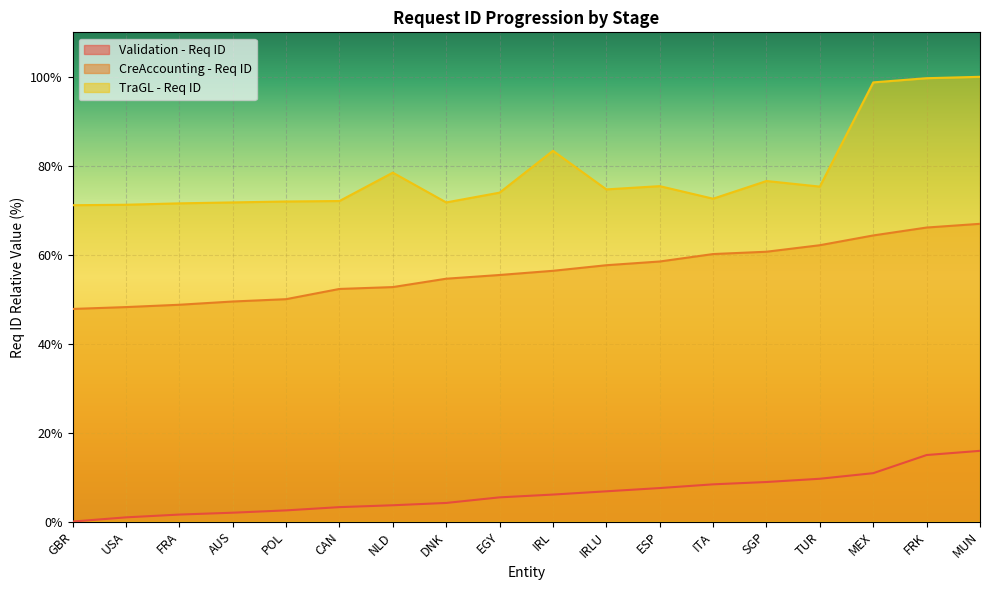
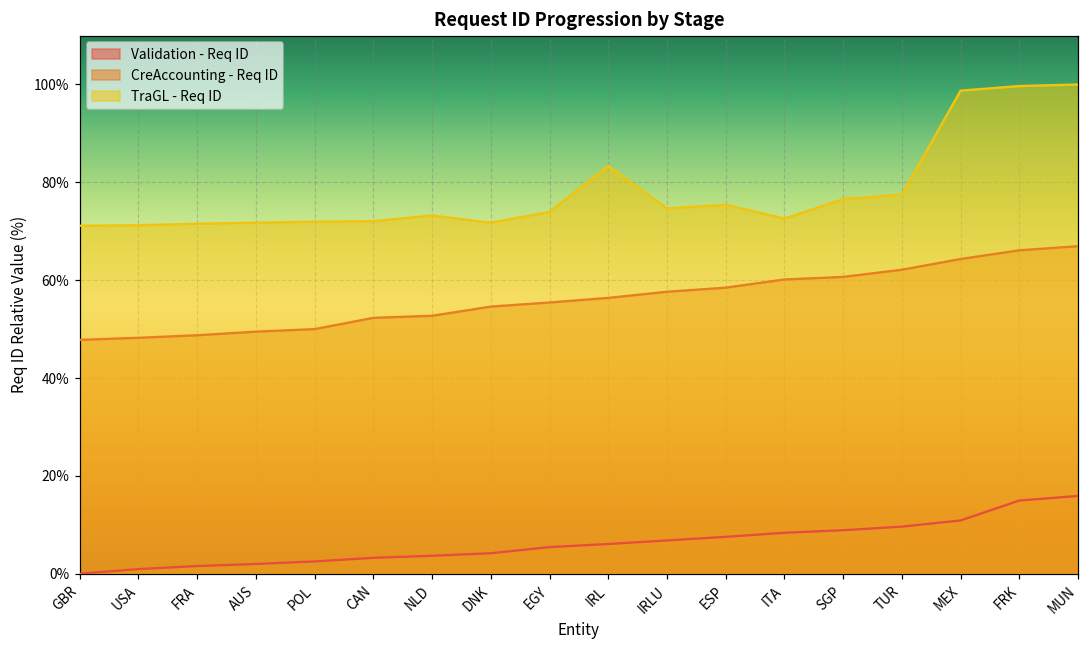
  {
    "TraGL - Req ID": {
      "GBR": "71%",
      "USA": "71%",
      "FRA": "72%",
      "AUS": "72%",
      "POL": "72%",
      "CAN": "72%",
-     "NLD": "78%",
+     "NLD": "73%",
      "DNK": "72%",
      "EGY": "74%",
      "IRL": "83%",
      "IRLU": "75%",
      "ESP": "75%",
      "ITA": "73%",
      "SGP": "77%",
-     "TUR": "75%",
+     "TUR": "78%",
      "MEX": "99%",
      "FRK": "100%",
      "MUN": "100%"
    }
  }
